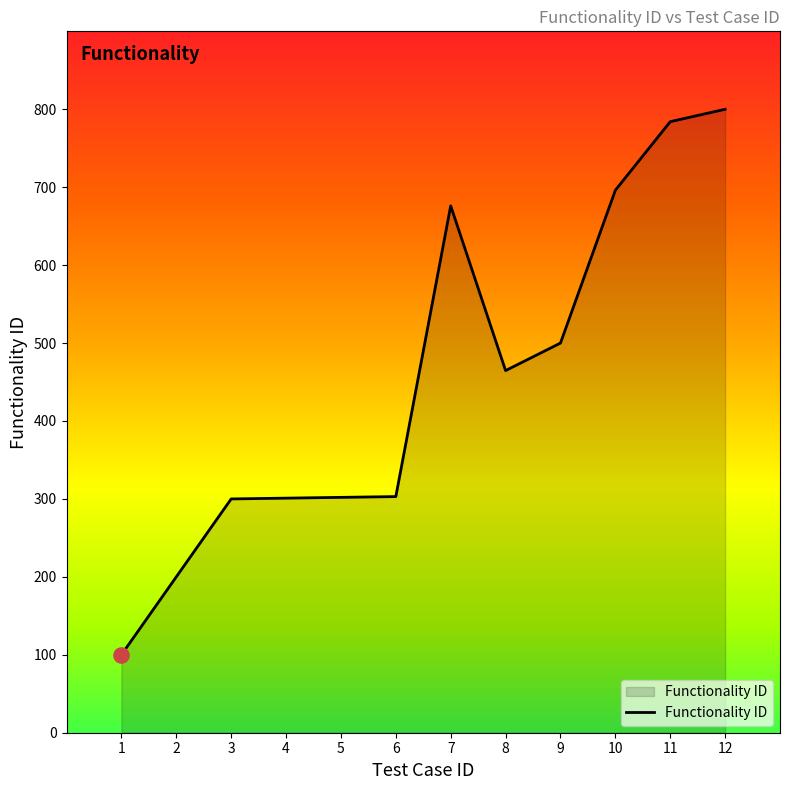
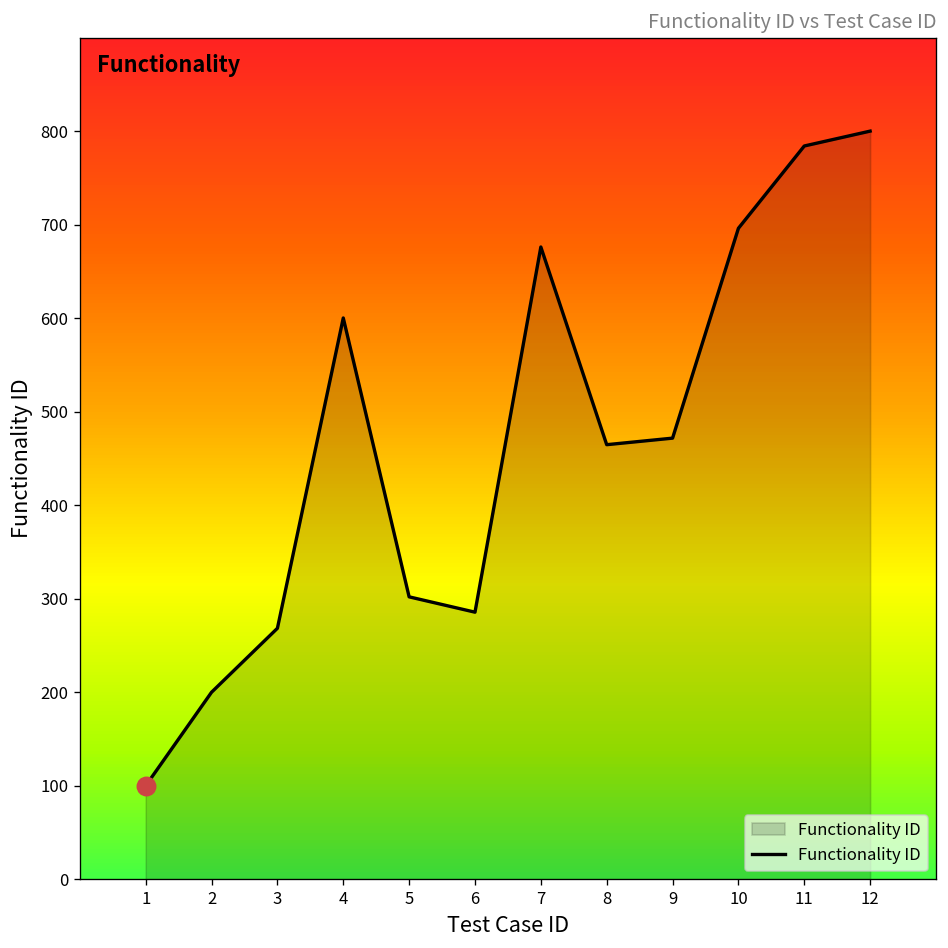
  {
    "Functionality ID": {
      "2": 200,
-     "3": 300,
-     "4": 300,
+     "3": 270,
+     "4": 600,
      "5": 300,
-     "6": 300,
+     "6": 290,
      "7": 680,
      "8": 460,
-     "9": 500,
+     "9": 470,
      "10": 700,
      "11": 780,
      "12": 800
    }
  }
